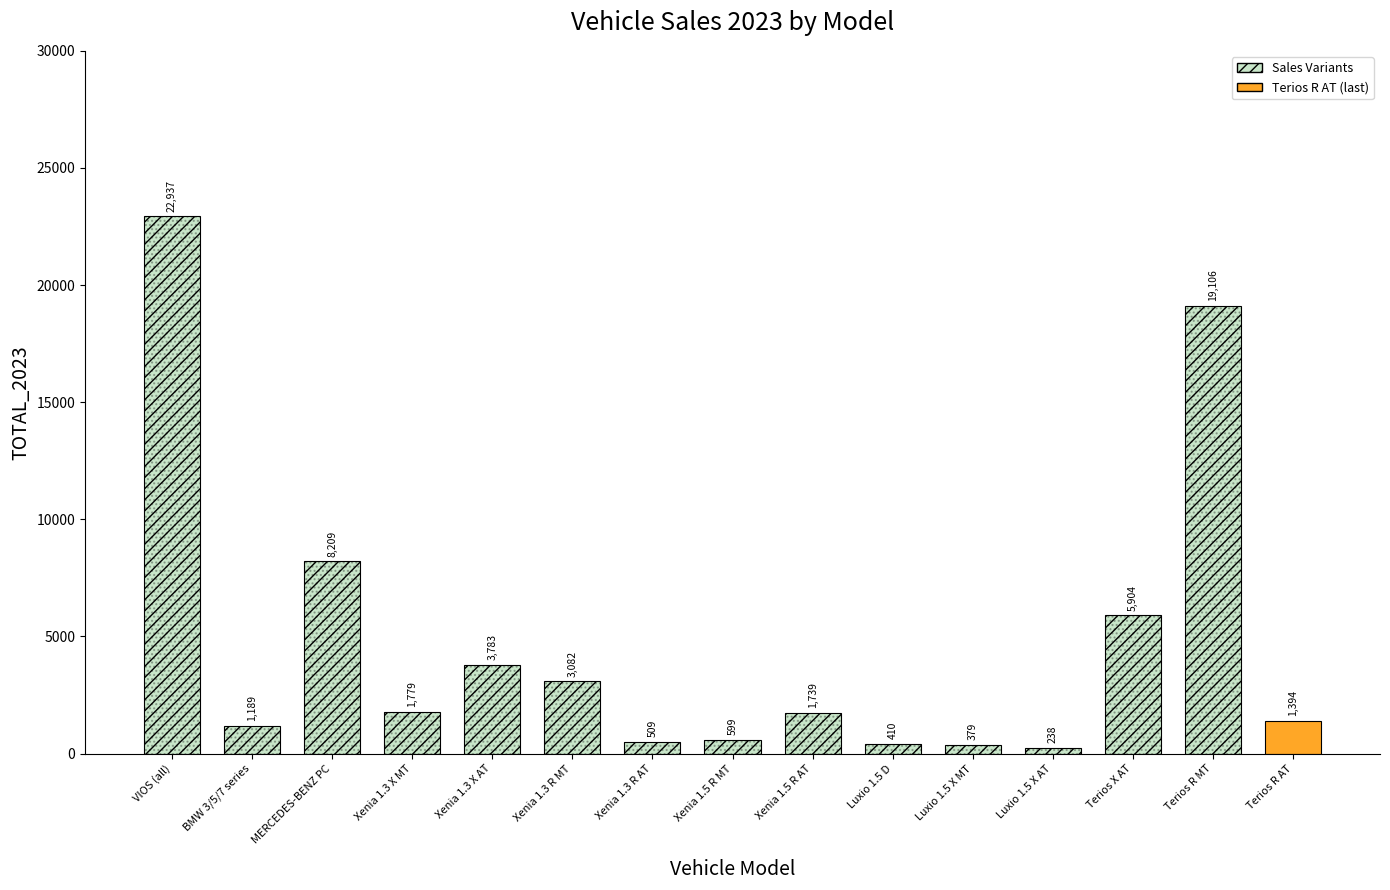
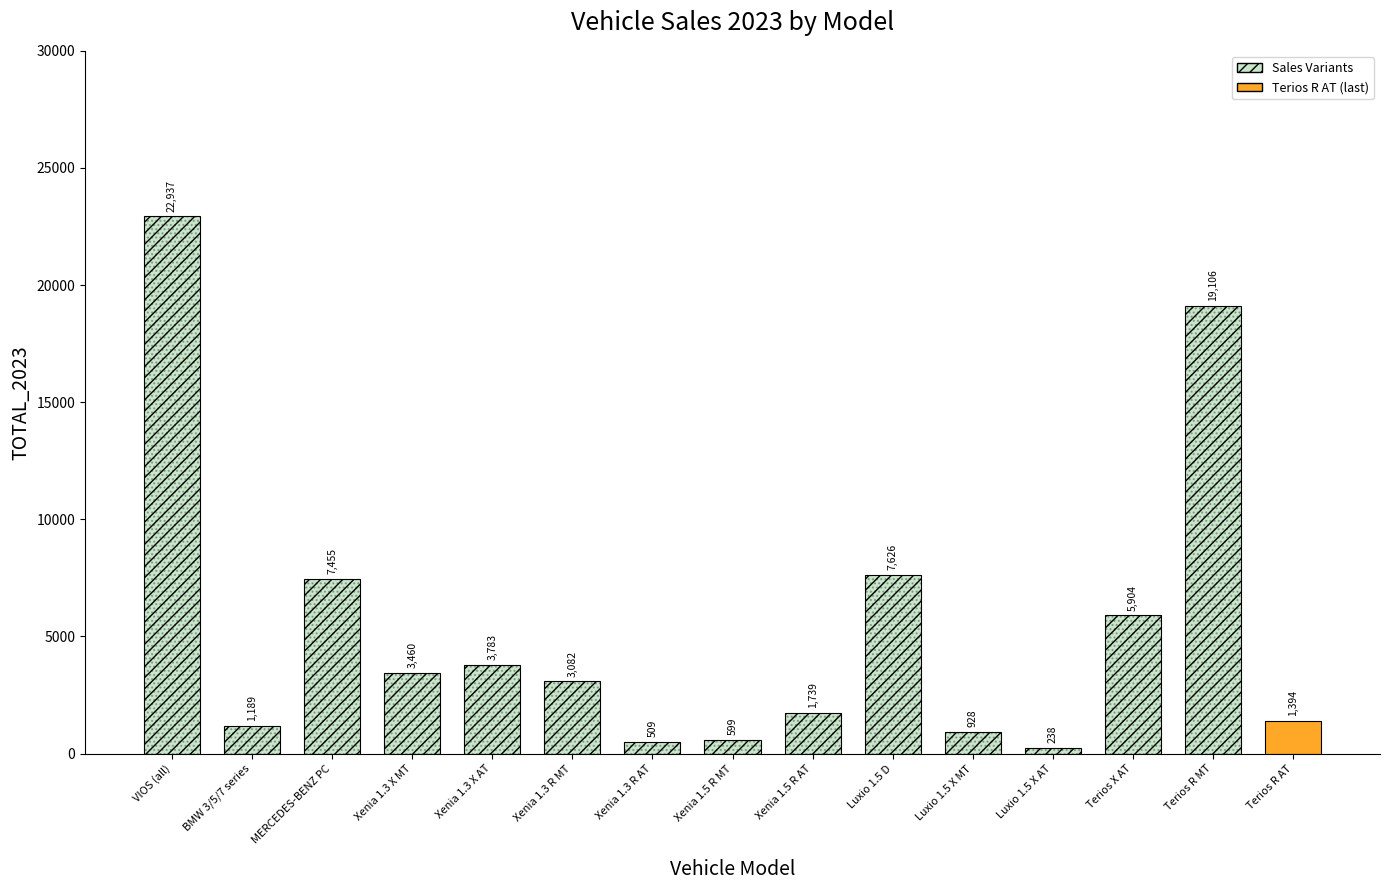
  {
    "VIOS (all)": "22,937",
    "BMW 3/5/7 series": "1,189",
-   "MERCEDES-BENZ PC": "8,209",
-   "Xenia 1.3 X MT": "1,779",
+   "MERCEDES-BENZ PC": "7,455",
+   "Xenia 1.3 X MT": "3,460",
    "Xenia 1.3 X AT": "3,783",
    "Xenia 1.3 R MT": "3,082",
    "Xenia 1.3 R AT": "509",
    "Xenia 1.5 R MT": "599",
    "Xenia 1.5 R AT": "1,739",
-   "Luxio 1.5 D": "410",
-   "Luxio 1.5 X MT": "379",
+   "Luxio 1.5 D": "7,626",
+   "Luxio 1.5 X MT": "928",
    "Luxio 1.5 X AT": "238",
    "Terios X AT": "5,904",
    "Terios R MT": "19,106",
    "Terios R AT": "1,394"
  }
